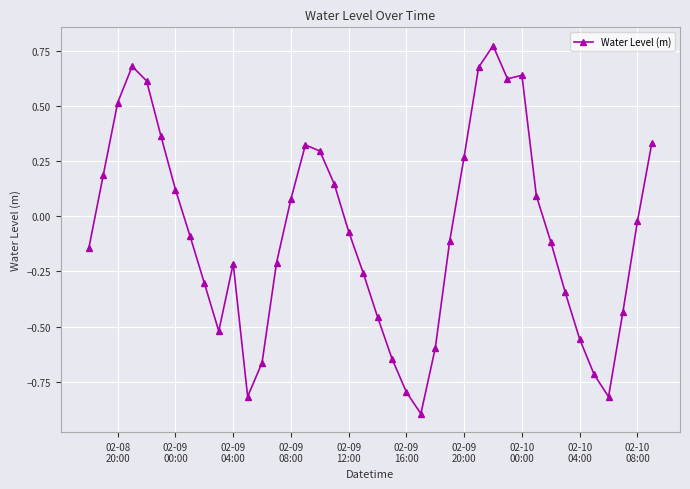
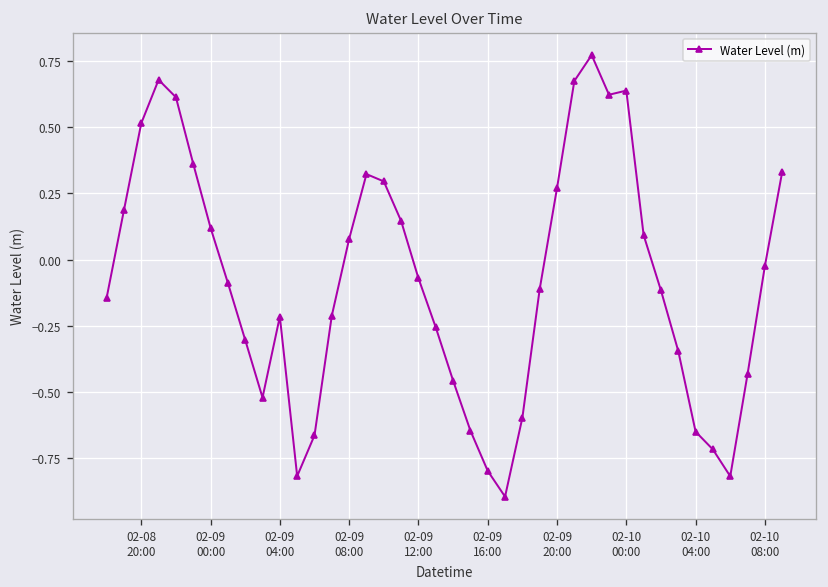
  {
    "02-08 20:00": 0.52,
    "02-09 00:00": 0.12,
    "02-09 04:00": -0.21,
    "02-09 08:00": 0.08,
    "02-09 12:00": -0.07,
    "02-09 16:00": -0.80,
    "02-09 20:00": 0.27,
    "02-10 00:00": 0.64,
-   "02-10 04:00": -0.56,
+   "02-10 04:00": -0.65,
    "02-10 08:00": -0.02
  }
